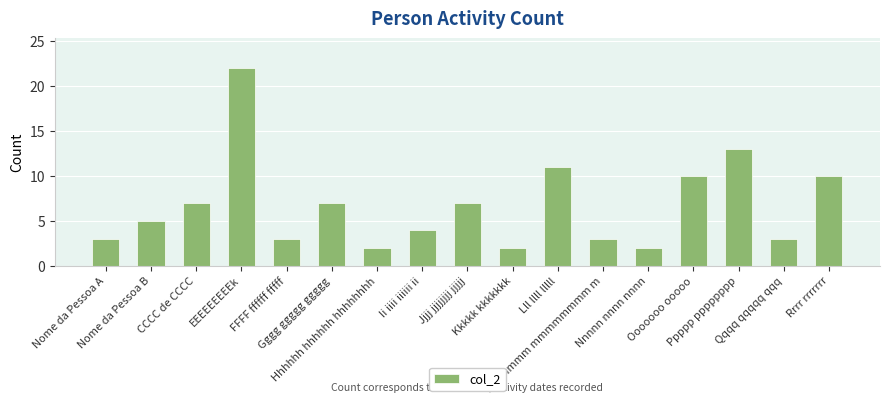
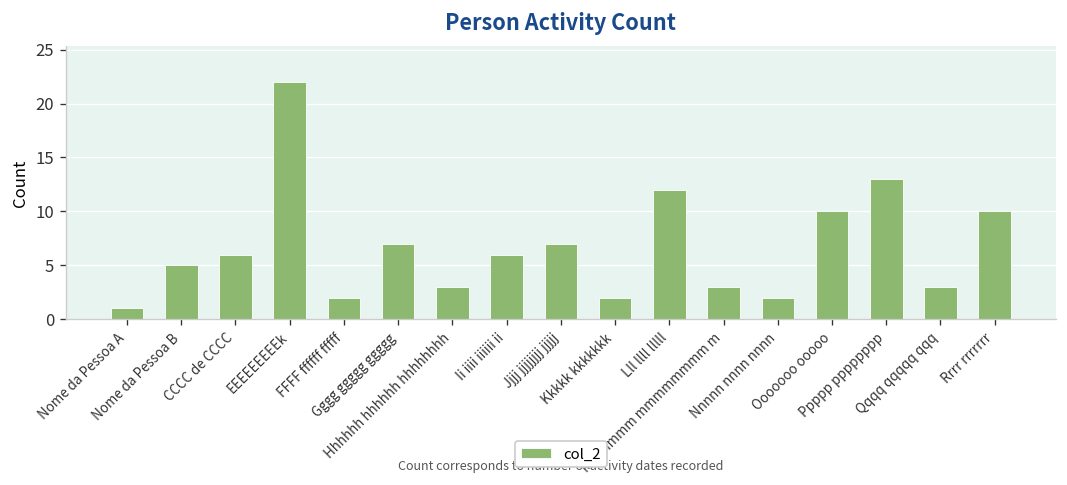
  {
-   "Nome da Pessoa A": 3,
+   "Nome da Pessoa A": 1,
    "Nome da Pessoa B": 5,
-   "CCCC de CCCC": 7,
+   "CCCC de CCCC": 6,
    "EEEEEEEEEk": 22,
-   "FFFF ffffff fffff": 3,
+   "FFFF ffffff fffff": 2,
    "Gggg ggggg ggggg": 7,
-   "Hhhhhh hhhhhh hhhhhhhh": 2,
-   "Ii iiii iiiiii ii": 4,
+   "Hhhhhh hhhhhh hhhhhhhh": 3,
+   "Ii iiii iiiiii ii": 6,
    "Jjjj jjjjjjjj jjjjj": 7,
    "Kkkkk kkkkkkk": 2,
-   "Lll llll lllll": 11,
+   "Lll llll lllll": 12,
    "Mmmmmm mmmmmmmm m": 3,
    "Nnnnn nnnn nnnn": 2,
    "Ooooooo ooooo": 10,
    "Ppppp pppppppp": 13,
    "Qqqq qqqqq qqq": 3,
    "Rrrr rrrrrrr": 10
  }
